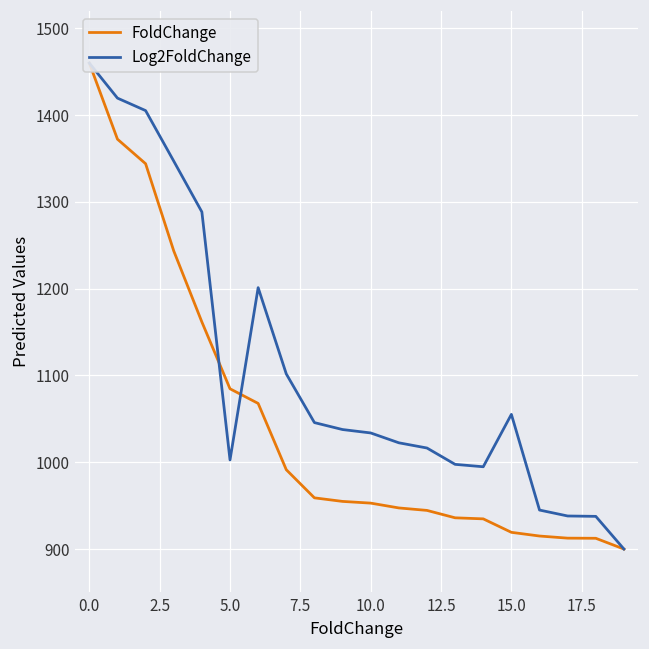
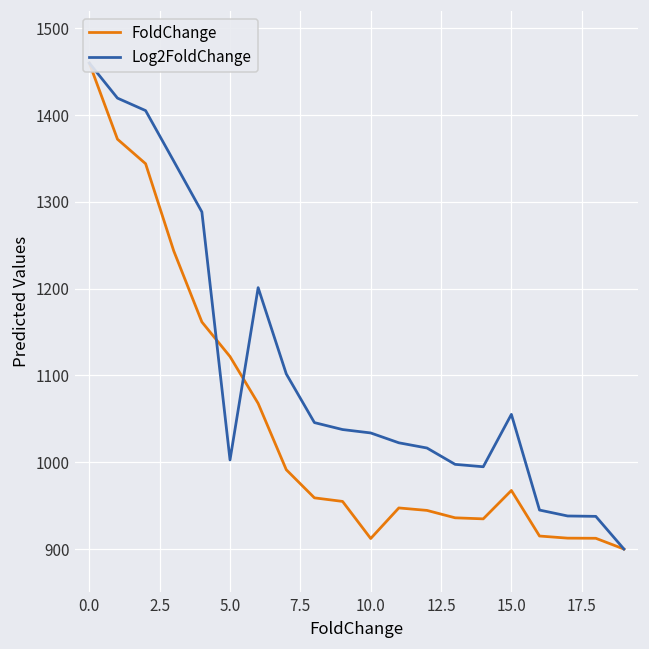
  {
    "FoldChange": {
-     "5.0": 1080,
-     "10.0": 950,
-     "15.0": 920
+     "5.0": 1120,
+     "10.0": 910,
+     "15.0": 970
    },
    "Log2FoldChange": {
      "5.0": 1000,
      "10.0": 1030,
      "15.0": 1060
    }
  }
